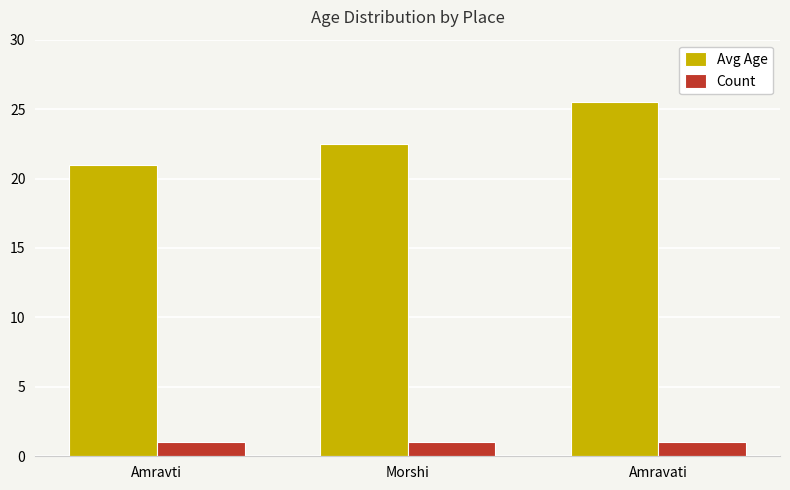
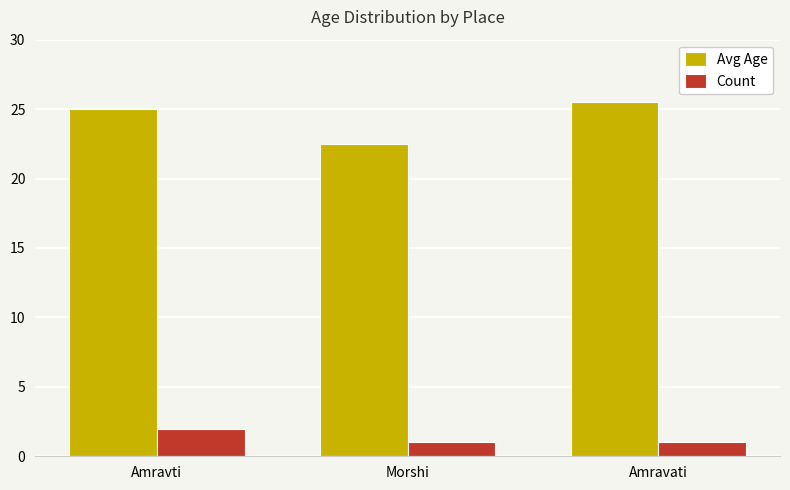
  {
    "Avg Age": {
-     "Amravti": 21,
+     "Amravti": 25,
      "Morshi": 22.5,
      "Amravati": 25.5
    },
    "Count": {
-     "Amravti": 1,
+     "Amravti": 2,
      "Morshi": 1,
      "Amravati": 1
    }
  }
